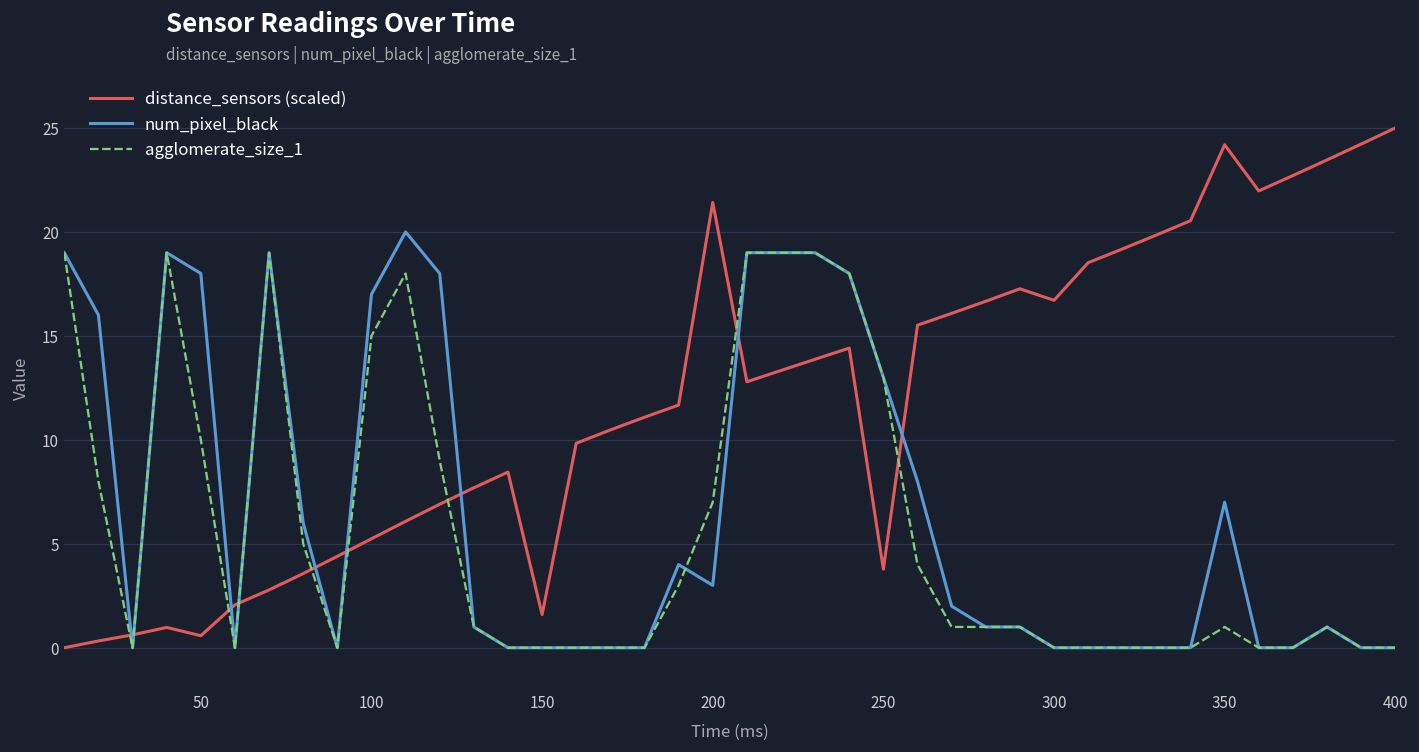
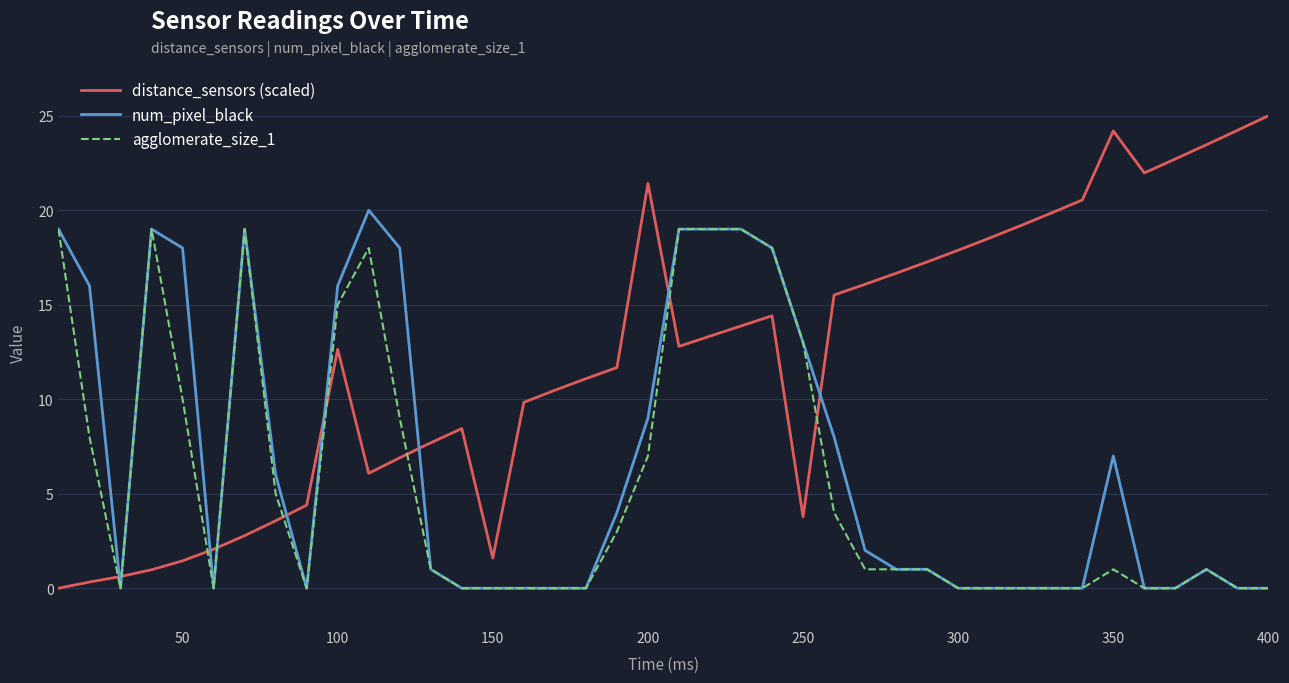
  {
    "distance_sensors (scaled)": {
-     "50": 0.6,
-     "100": 5.2,
+     "50": 1.4,
+     "100": 12.6,
      "150": 1.6,
      "200": 21.4,
      "250": 3.8,
-     "300": 16.7,
+     "300": 17.9,
      "350": 24.2,
      "400": 25.0
    },
    "num_pixel_black": {
      "50": 18,
-     "100": 17,
-     "200": 3,
+     "100": 16,
+     "200": 9,
      "350": 7
    },
    "agglomerate_size_1": {
      "50": 10.0,
      "100": 15.0,
      "200": 7.0,
      "350": 1.0
    }
  }
